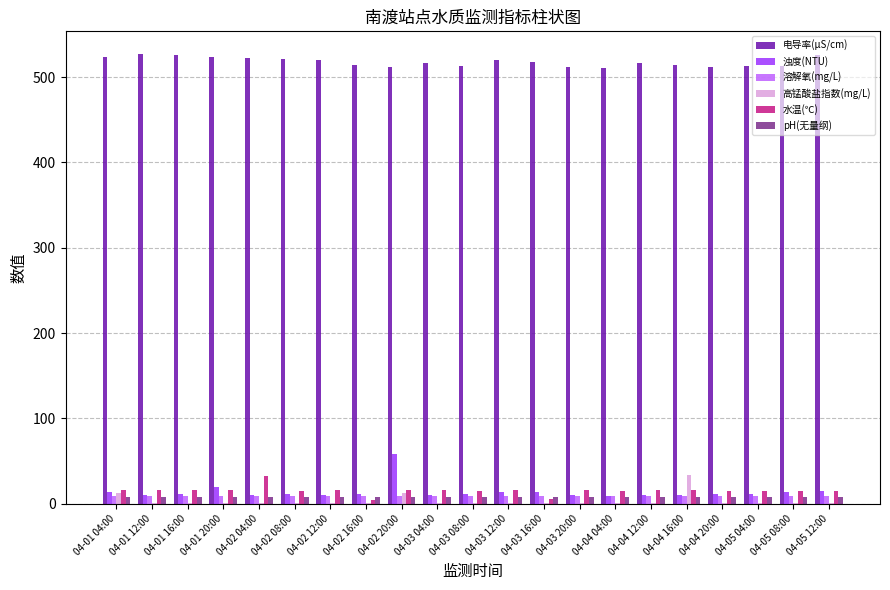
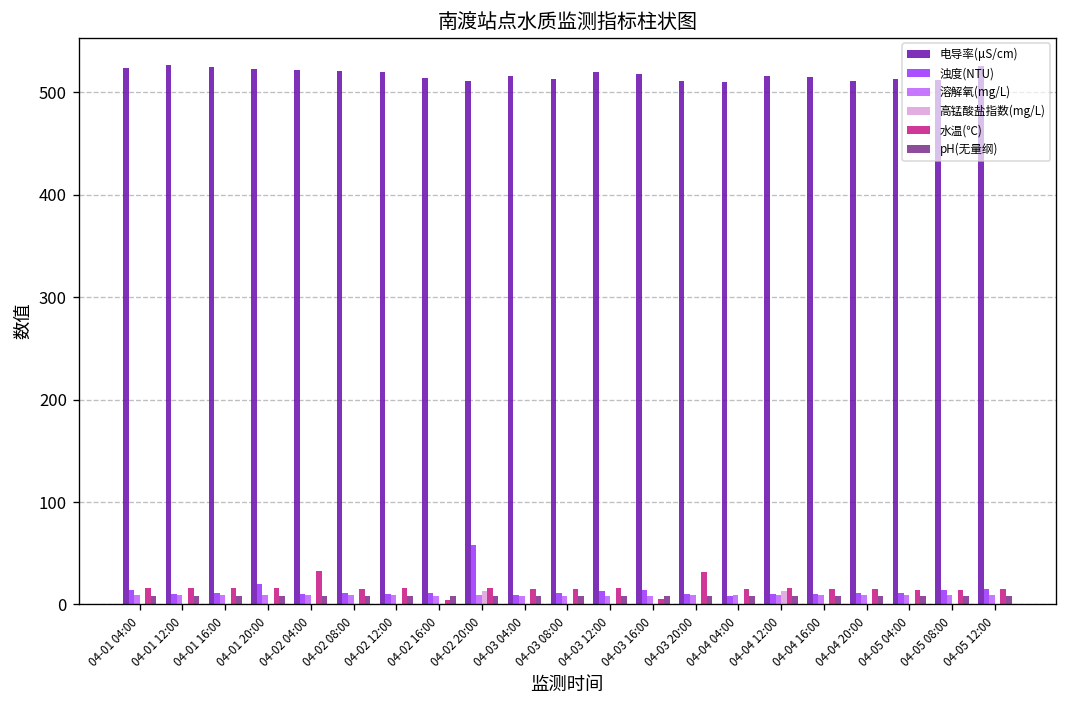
  {
    "高锰酸盐指数(mg/L)": {
-     "04-01 04:00": 10,
+     "04-01 04:00": 0,
      "04-02 20:00": 10,
-     "04-04 12:00": 0,
-     "04-04 16:00": 30
+     "04-04 12:00": 10,
+     "04-04 16:00": 0
    },
    "水温(℃)": {
      "04-01 04:00": 20,
      "04-01 12:00": 20,
      "04-01 16:00": 20,
      "04-01 20:00": 20,
      "04-02 04:00": 30,
      "04-02 08:00": 20,
      "04-02 12:00": 20,
      "04-02 16:00": 0,
      "04-02 20:00": 20,
      "04-03 04:00": 20,
      "04-03 08:00": 20,
      "04-03 12:00": 20,
      "04-03 16:00": 10,
-     "04-03 20:00": 20,
+     "04-03 20:00": 30,
      "04-04 04:00": 20,
      "04-04 12:00": 20,
      "04-04 16:00": 20,
      "04-04 20:00": 20,
      "04-05 04:00": 10,
      "04-05 08:00": 10,
      "04-05 12:00": 20
    }
  }
